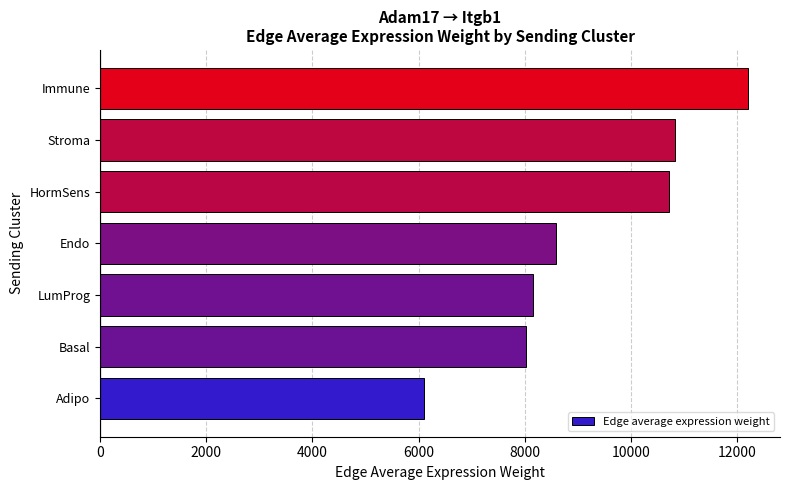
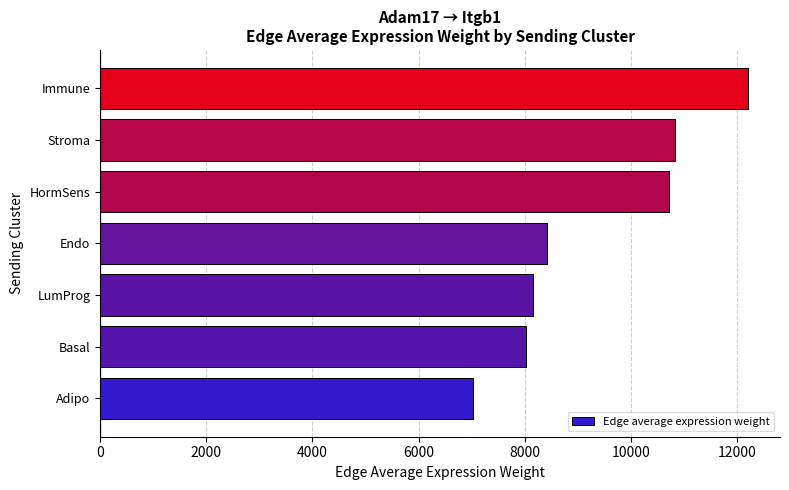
  {
    "Immune": 12200,
    "Stroma": 10800,
    "HormSens": 10700,
-   "Endo": 8600,
+   "Endo": 8400,
    "LumProg": 8200,
    "Basal": 8000,
-   "Adipo": 6100
+   "Adipo": 7000
  }
